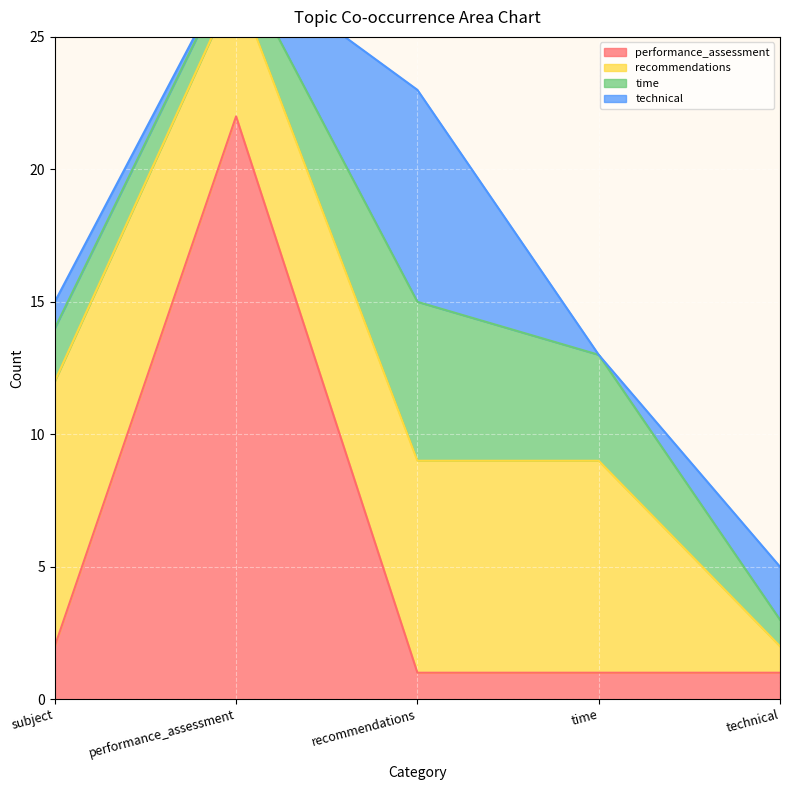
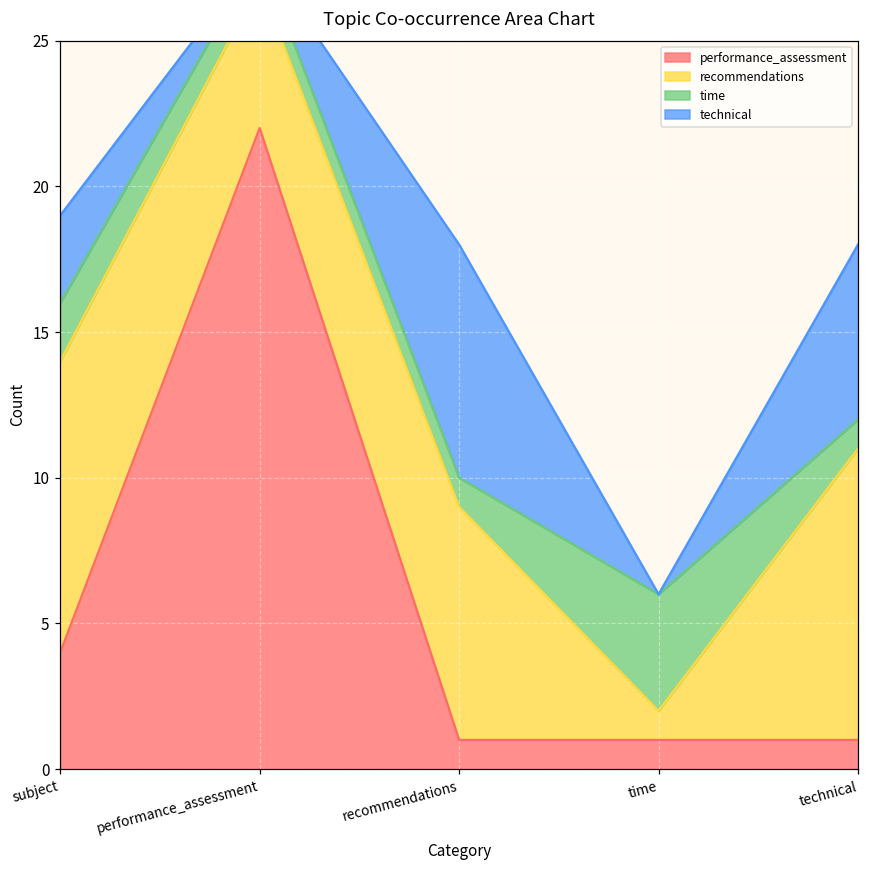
  {
    "performance_assessment": {
-     "subject": 2,
+     "subject": 4,
      "performance_assessment": 22,
      "recommendations": 1,
      "time": 1,
      "technical": 1
    },
    "recommendations": {
      "subject": 10,
      "recommendations": 8,
-     "time": 8,
-     "technical": 1
+     "time": 1,
+     "technical": 10
    },
    "time": {
      "subject": 2,
-     "recommendations": 6,
+     "recommendations": 1,
      "technical": 1
    },
    "technical": {
-     "subject": 1,
+     "subject": 3,
      "recommendations": 8,
-     "technical": 2
+     "technical": 6
    }
  }
